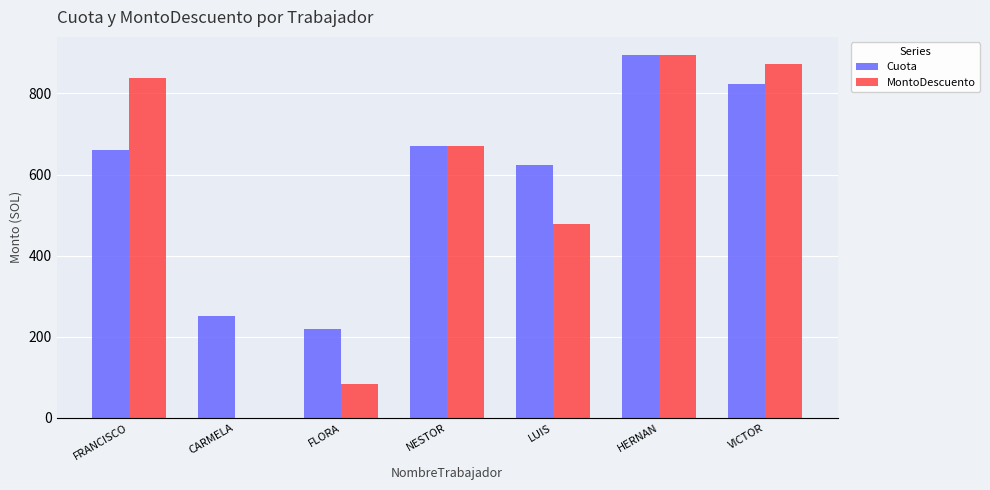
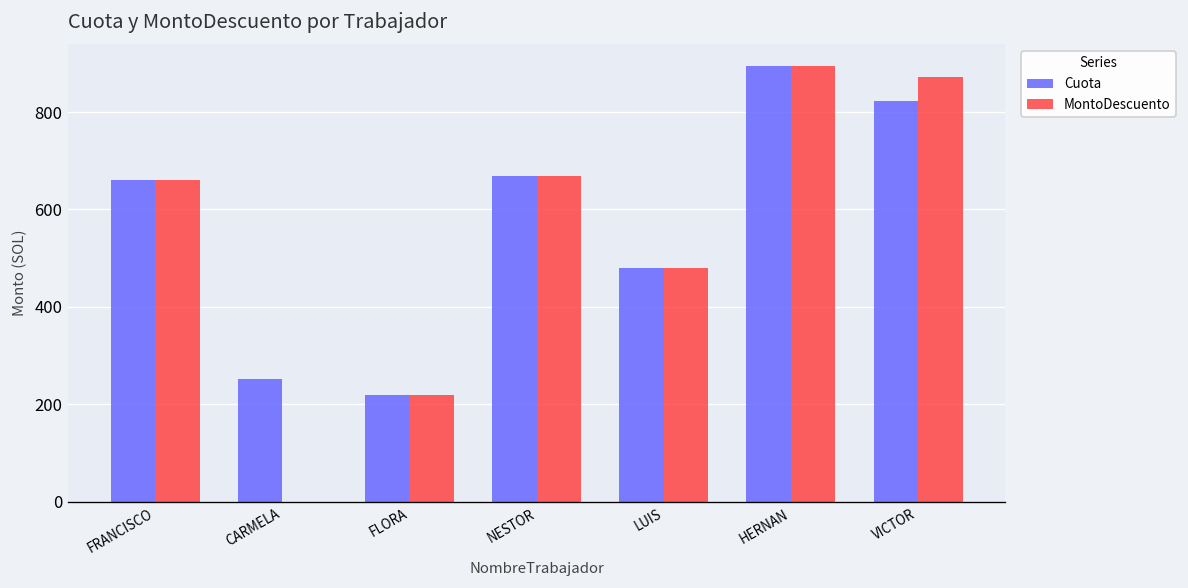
  {
    "Cuota": {
      "FRANCISCO": 660,
      "CARMELA": 250,
      "FLORA": 220,
      "NESTOR": 670,
-     "LUIS": 620,
+     "LUIS": 480,
      "HERNAN": 890,
      "VICTOR": 820
    },
    "MontoDescuento": {
-     "FRANCISCO": 840,
+     "FRANCISCO": 660,
      "CARMELA": 0,
-     "FLORA": 80,
+     "FLORA": 220,
      "NESTOR": 670,
      "LUIS": 480,
      "HERNAN": 890,
      "VICTOR": 870
    }
  }
